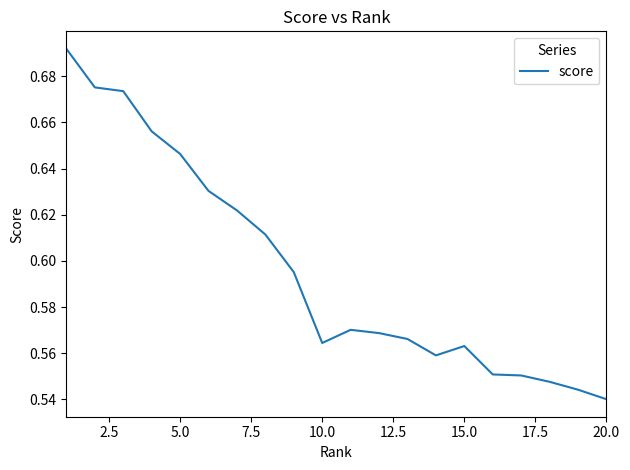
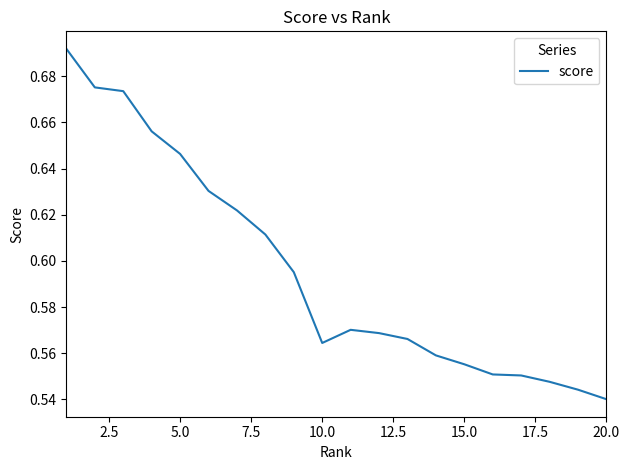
  {
    "5.0": 0.646,
    "10.0": 0.564,
-   "15.0": 0.563,
+   "15.0": 0.555,
    "20.0": 0.540
  }
